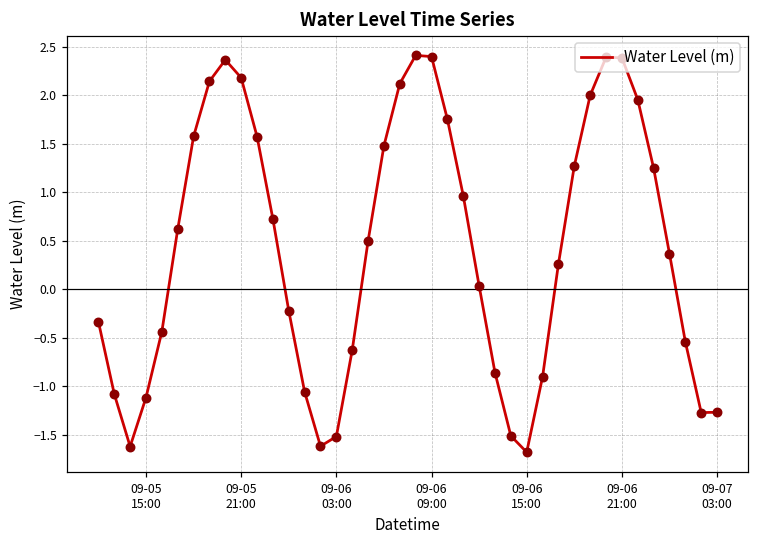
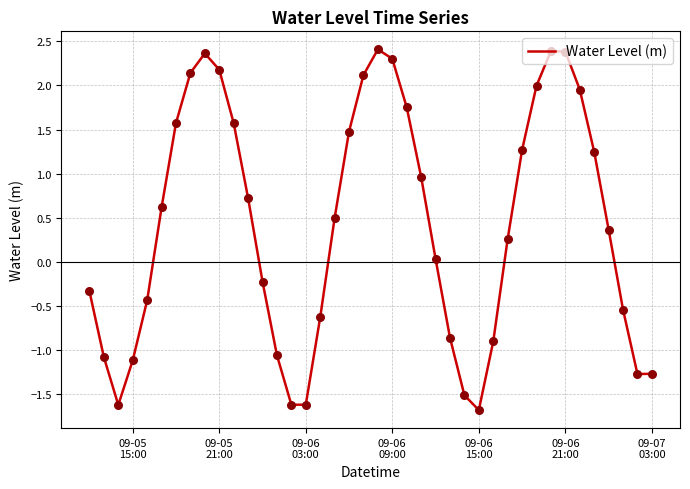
  {
    "09-05 15:00": -1.1,
    "09-05 21:00": 2.2,
-   "09-06 03:00": -1.5,
-   "09-06 09:00": 2.4,
+   "09-06 03:00": -1.6,
+   "09-06 09:00": 2.3,
    "09-06 15:00": -1.7,
    "09-07 03:00": -1.3
  }
